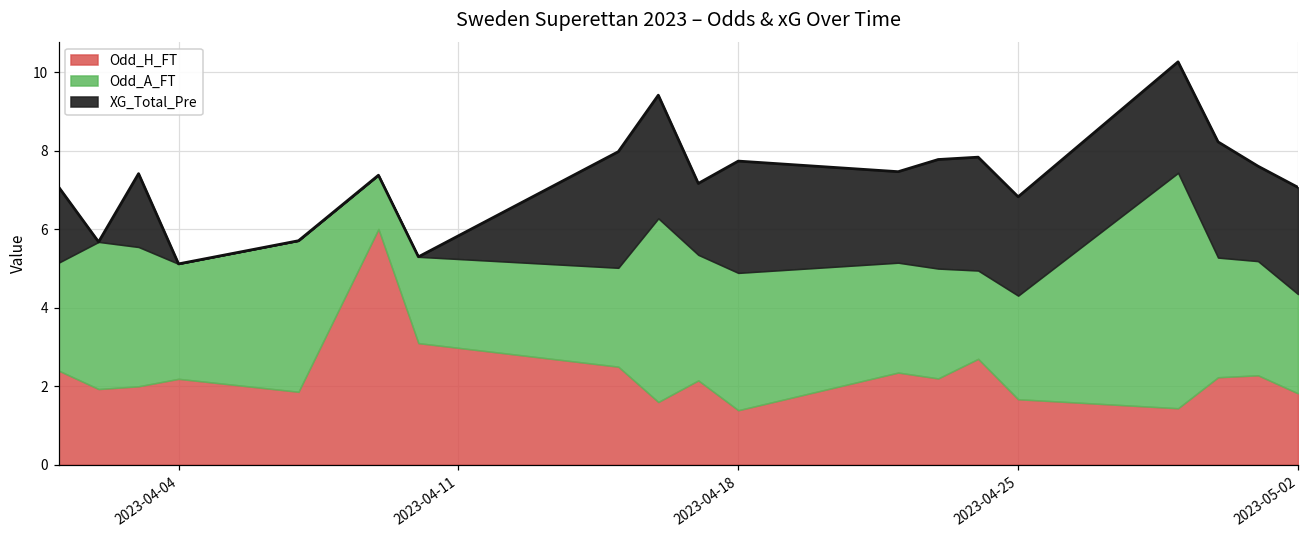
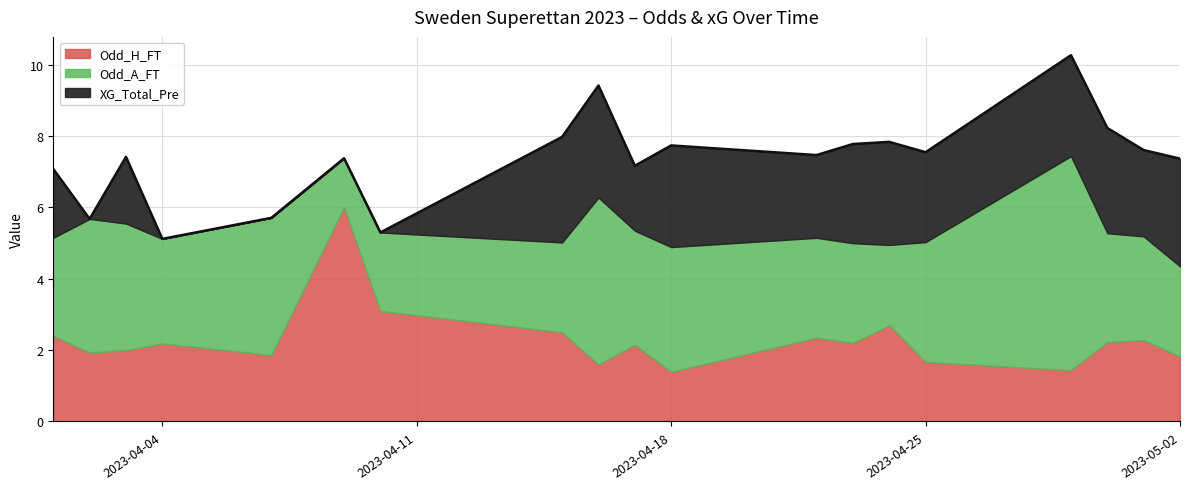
  {
    "Odd_H_FT": {
      "2023-04-04": 2.2,
      "2023-04-18": 1.4,
      "2023-04-25": 1.7,
      "2023-05-02": 1.8
    },
    "Odd_A_FT": {
      "2023-04-18": 3.5,
-     "2023-04-25": 2.6,
+     "2023-04-25": 3.4,
      "2023-05-02": 2.5
    },
    "XG_Total_Pre": {
      "2023-04-18": 2.9,
      "2023-04-25": 2.5,
-     "2023-05-02": 2.7
+     "2023-05-02": 3.0
    }
  }
